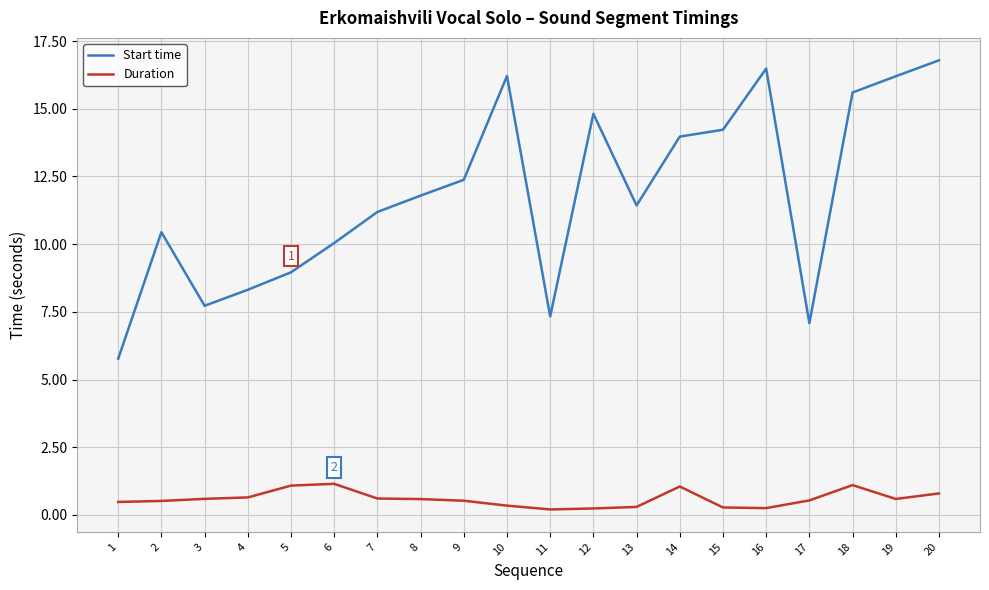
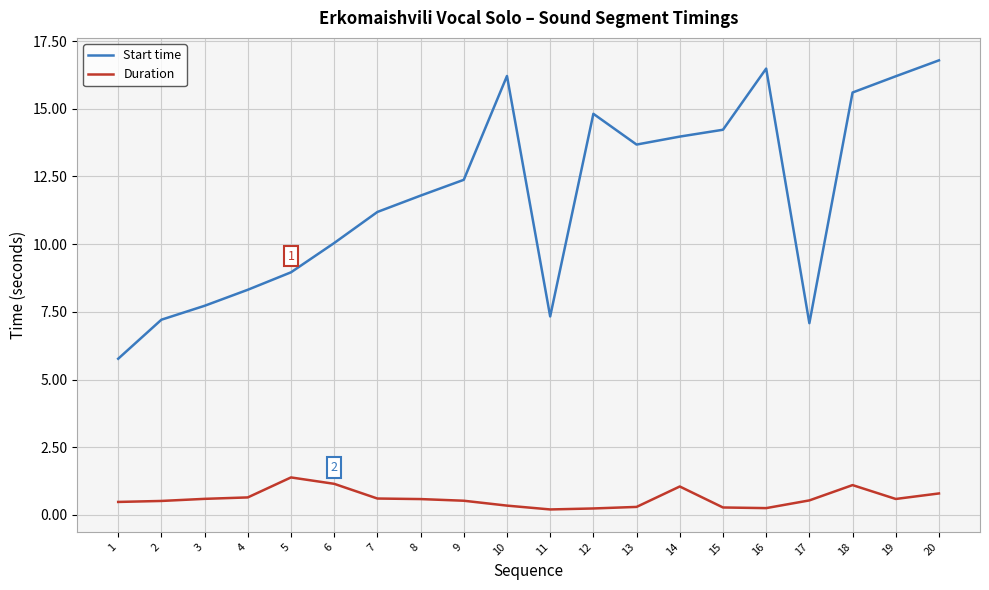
  {
    "Start time": {
      "1": 5.8,
-     "2": 10.4,
+     "2": 7.2,
      "3": 7.7,
      "4": 8.3,
      "6": 10.0,
      "7": 11.2,
      "8": 11.8,
      "9": 12.4,
      "10": 16.2,
      "11": 7.3,
      "12": 14.8,
-     "13": 11.4,
+     "13": 13.7,
      "14": 14.0,
      "15": 14.2,
      "16": 16.5,
      "17": 7.1,
      "18": 15.6,
      "19": 16.2,
      "20": 16.8
    },
    "Duration": {
      "1": 0.5,
      "2": 0.5,
      "3": 0.6,
      "4": 0.6,
-     "5": 1.1,
+     "5": 1.4,
      "7": 0.6,
      "8": 0.6,
      "9": 0.5,
      "10": 0.3,
      "11": 0.2,
      "12": 0.2,
      "13": 0.3,
      "14": 1.0,
      "15": 0.3,
      "16": 0.2,
      "17": 0.5,
      "18": 1.1,
      "19": 0.6,
      "20": 0.8
    }
  }
